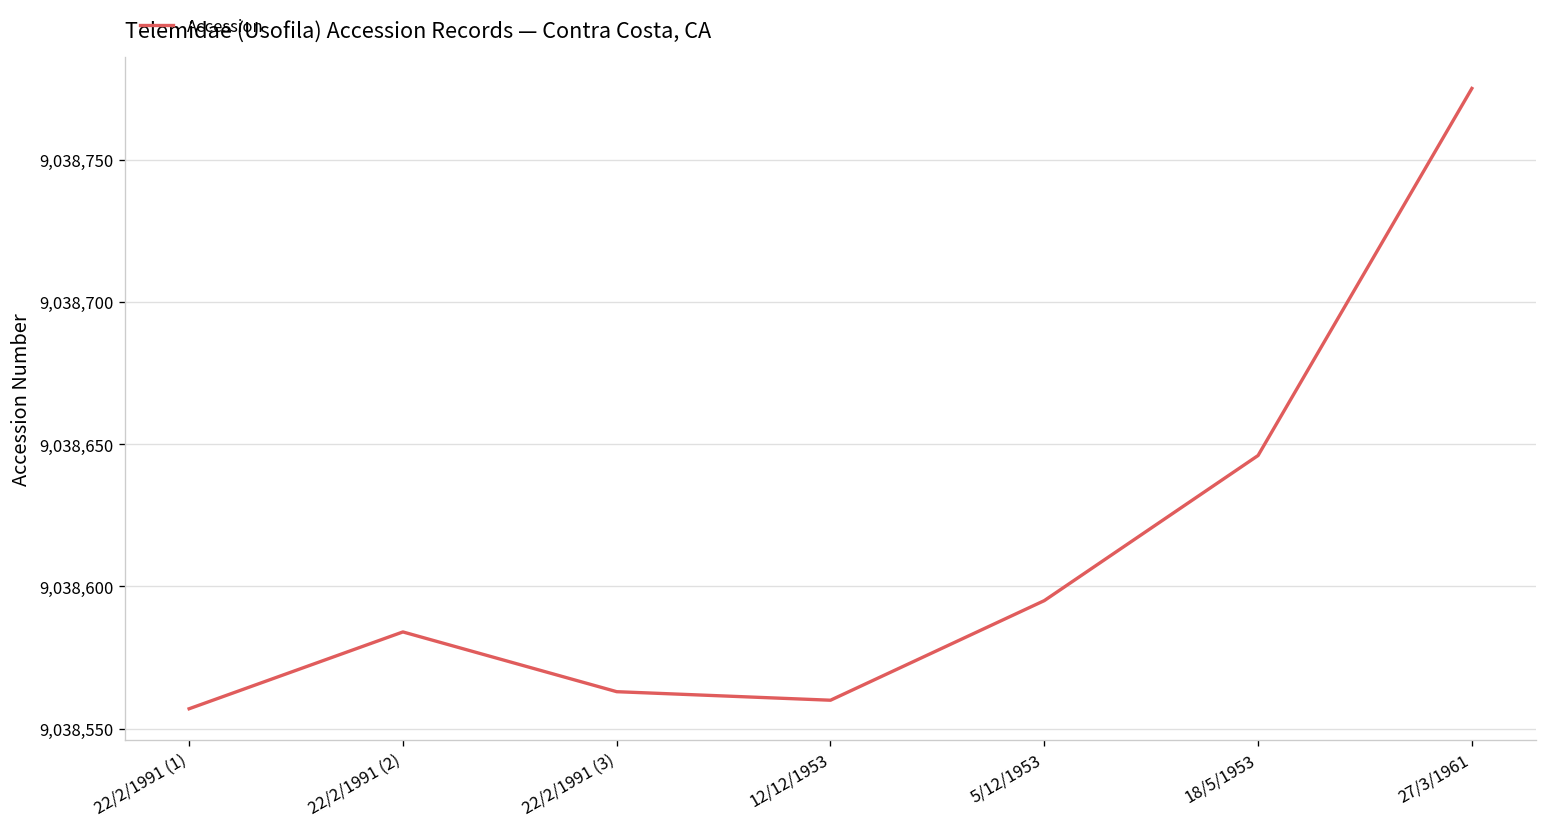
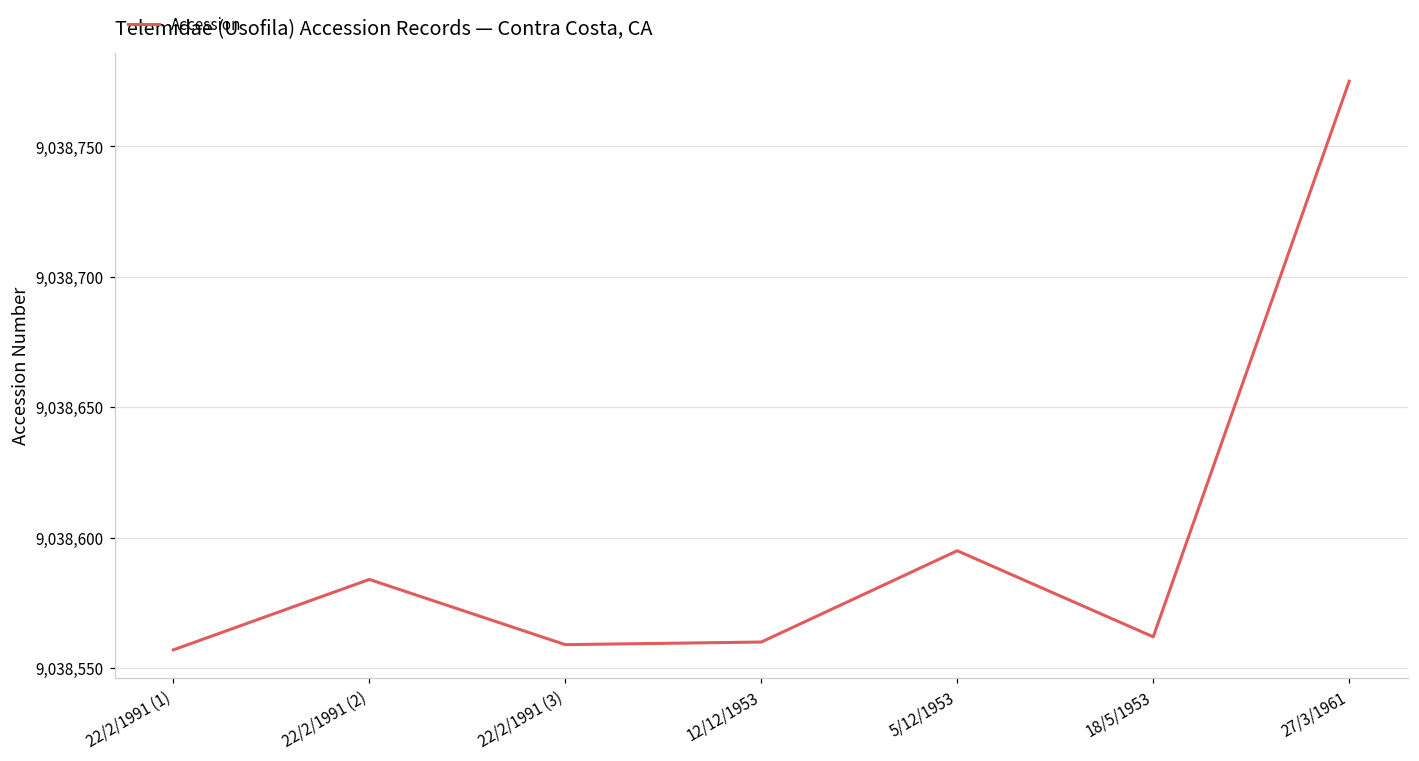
  {
    "22/2/1991 (1)": "9,038,557",
    "22/2/1991 (2)": "9,038,584",
-   "22/2/1991 (3)": "9,038,563",
+   "22/2/1991 (3)": "9,038,559",
    "12/12/1953": "9,038,560",
    "5/12/1953": "9,038,595",
-   "18/5/1953": "9,038,646",
+   "18/5/1953": "9,038,562",
    "27/3/1961": "9,038,775"
  }
